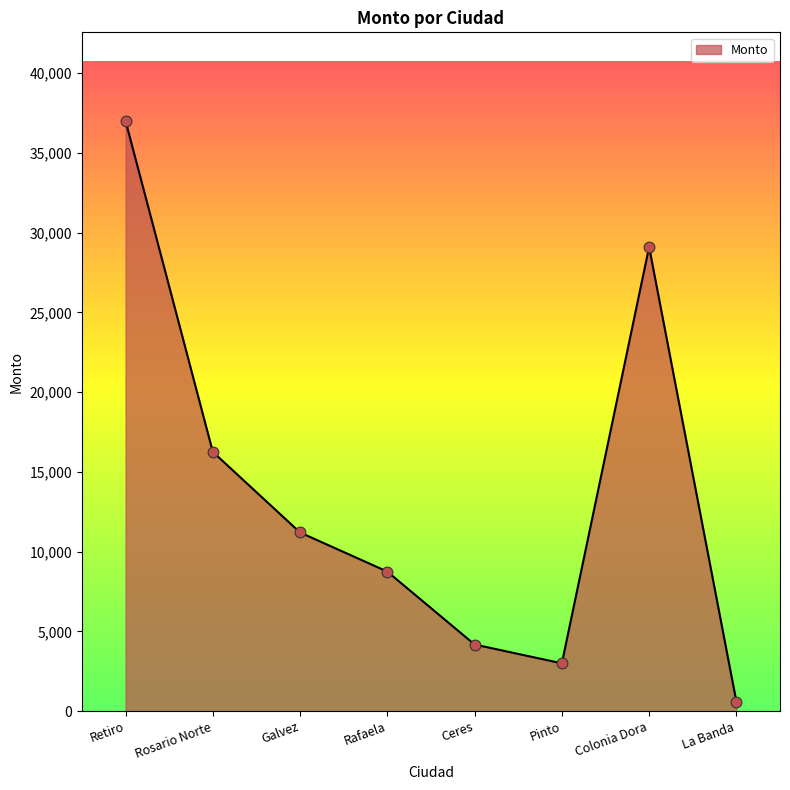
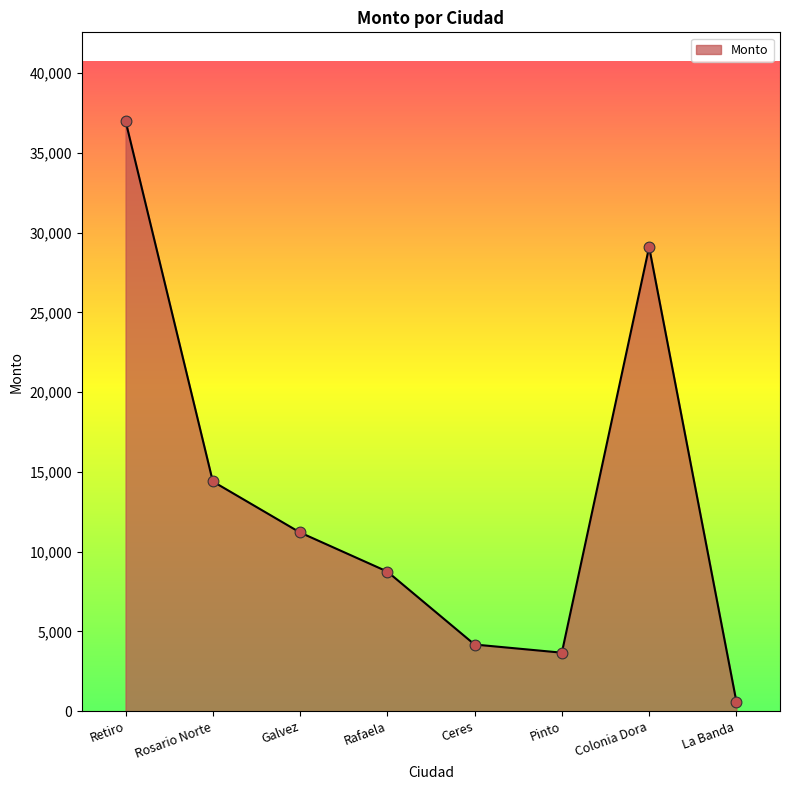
  {
    "Retiro": "37,000",
-   "Rosario Norte": "16,300",
+   "Rosario Norte": "14,400",
    "Galvez": "11,200",
    "Rafaela": "8,800",
    "Ceres": "4,200",
-   "Pinto": "3,000",
+   "Pinto": "3,700",
    "Colonia Dora": "29,100",
    "La Banda": "600"
  }
